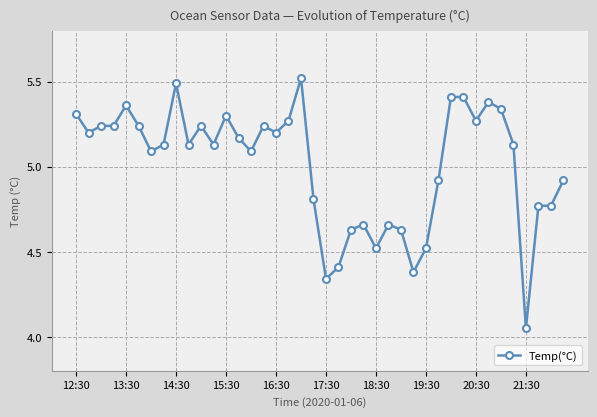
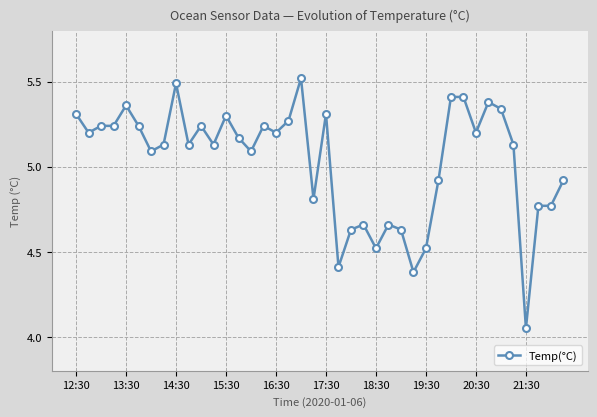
  {
    "12:30": 5.31,
    "13:30": 5.36,
    "14:30": 5.49,
    "15:30": 5.30,
    "16:30": 5.20,
-   "17:30": 4.34,
+   "17:30": 5.31,
    "18:30": 4.52,
    "19:30": 4.52,
-   "20:30": 5.27,
+   "20:30": 5.20,
    "21:30": 4.05
  }
